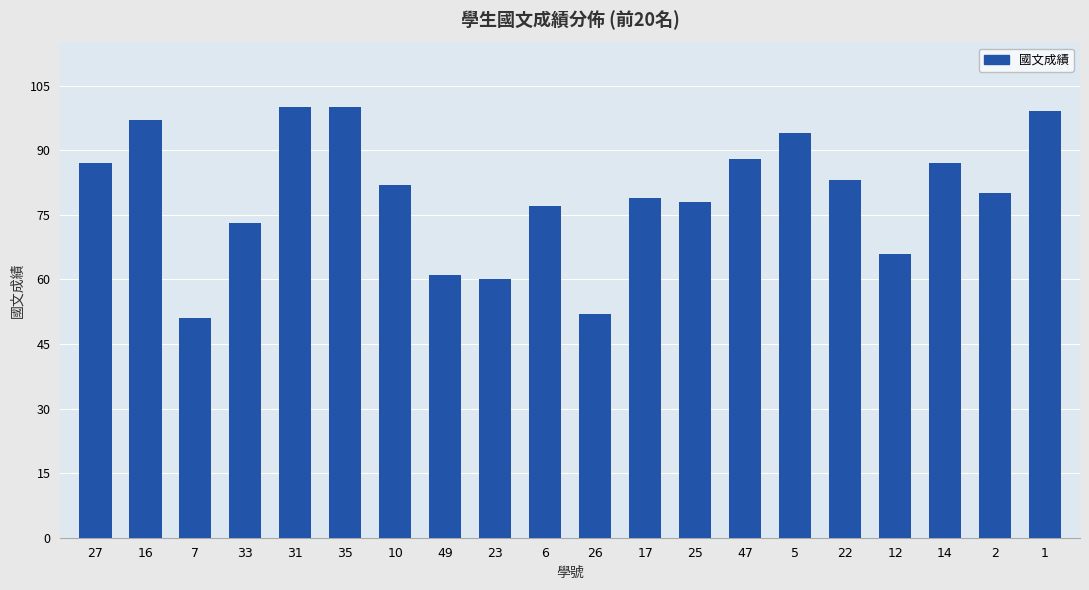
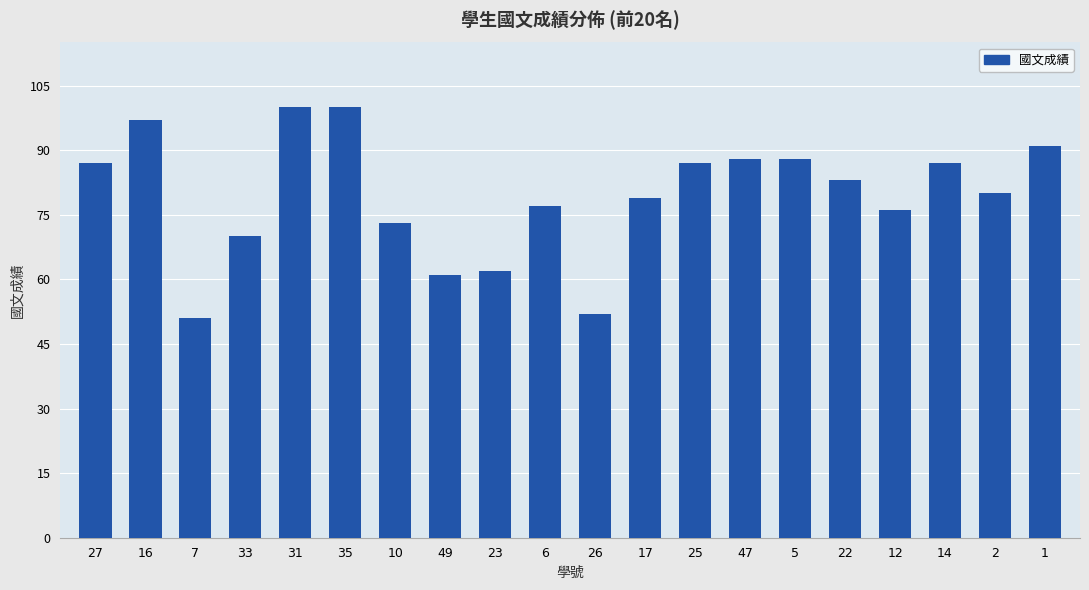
  {
    "27": 87,
    "16": 97,
    "7": 51,
-   "33": 73,
+   "33": 70,
    "31": 100,
    "35": 100,
-   "10": 82,
+   "10": 73,
    "49": 61,
-   "23": 60,
+   "23": 62,
    "6": 77,
    "26": 52,
    "17": 79,
-   "25": 78,
+   "25": 87,
    "47": 88,
-   "5": 94,
+   "5": 88,
    "22": 83,
-   "12": 66,
+   "12": 76,
    "14": 87,
    "2": 80,
-   "1": 99
+   "1": 91
  }
